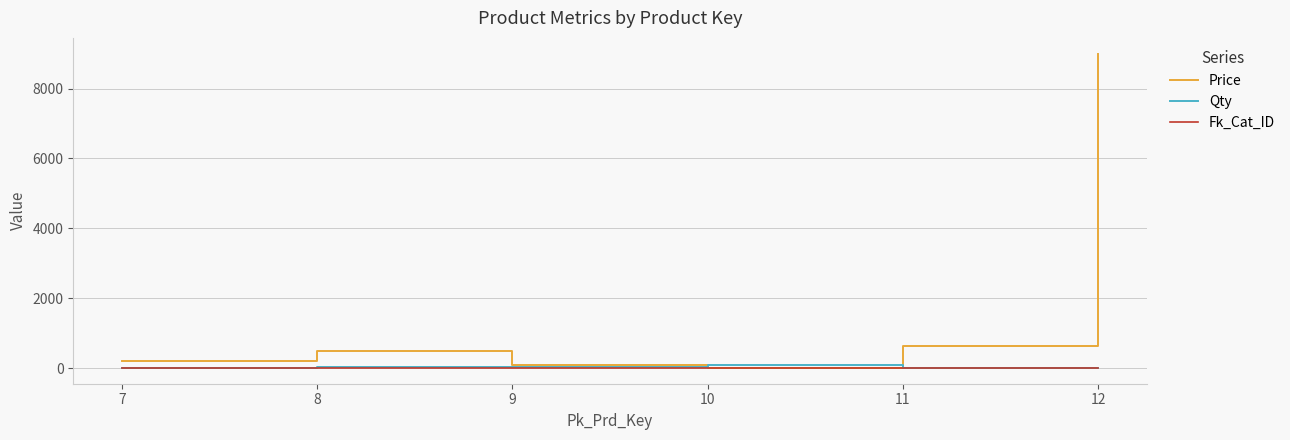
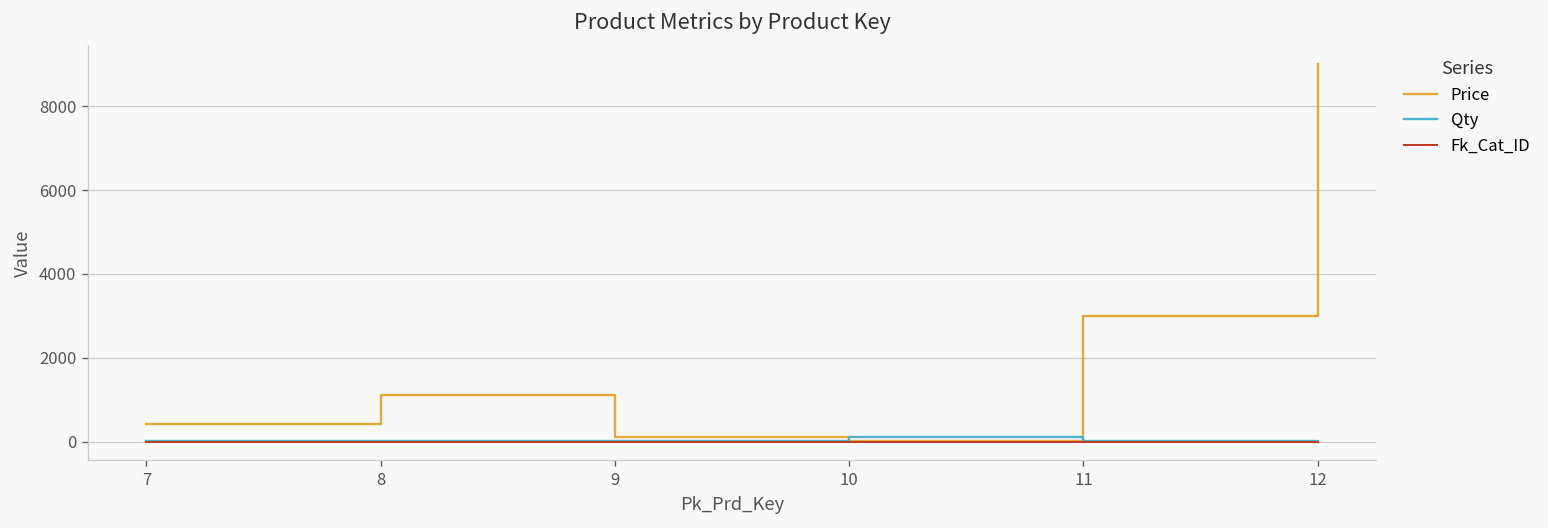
  {
    "Price": {
-     "7": 200,
-     "8": 500,
+     "7": 400,
+     "8": 1100,
      "9": 100,
-     "11": 600,
+     "11": 3000,
      "12": 9000
    },
    "Qty": {
      "10": 100
    }
  }
